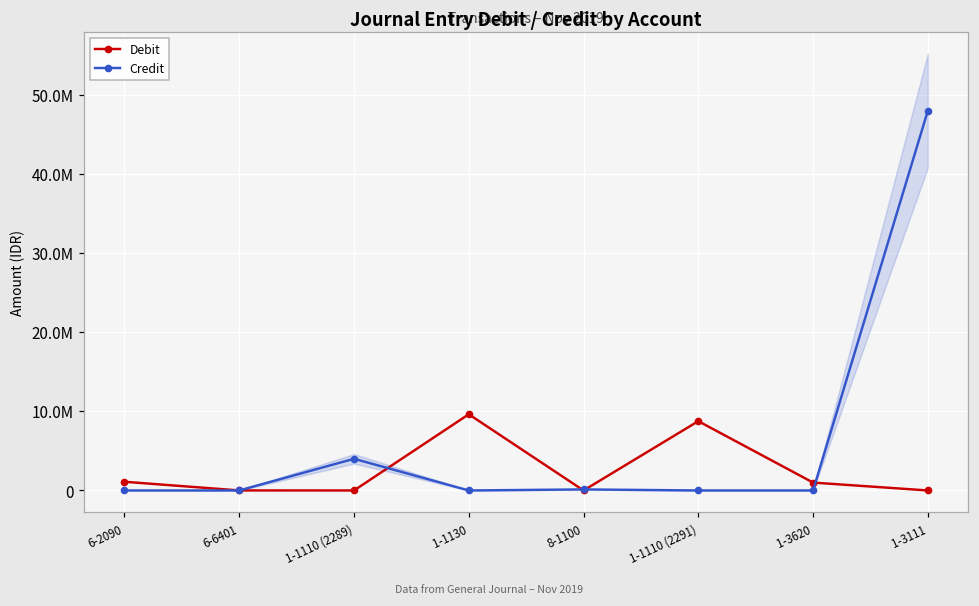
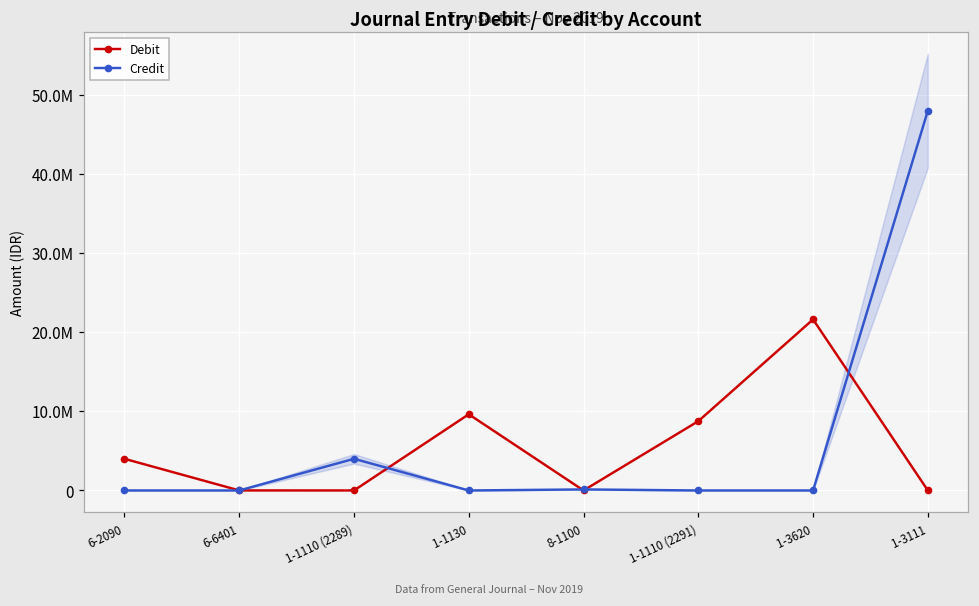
  {
    "Debit": {
-     "6-2090": 1000000,
+     "6-2090": 4000000,
      "1-1110 (2289)": 0,
      "1-1130": 10000000,
      "1-1110 (2291)": 9000000,
-     "1-3620": 1000000,
+     "1-3620": 22000000,
      "1-3111": 0
    }
  }
